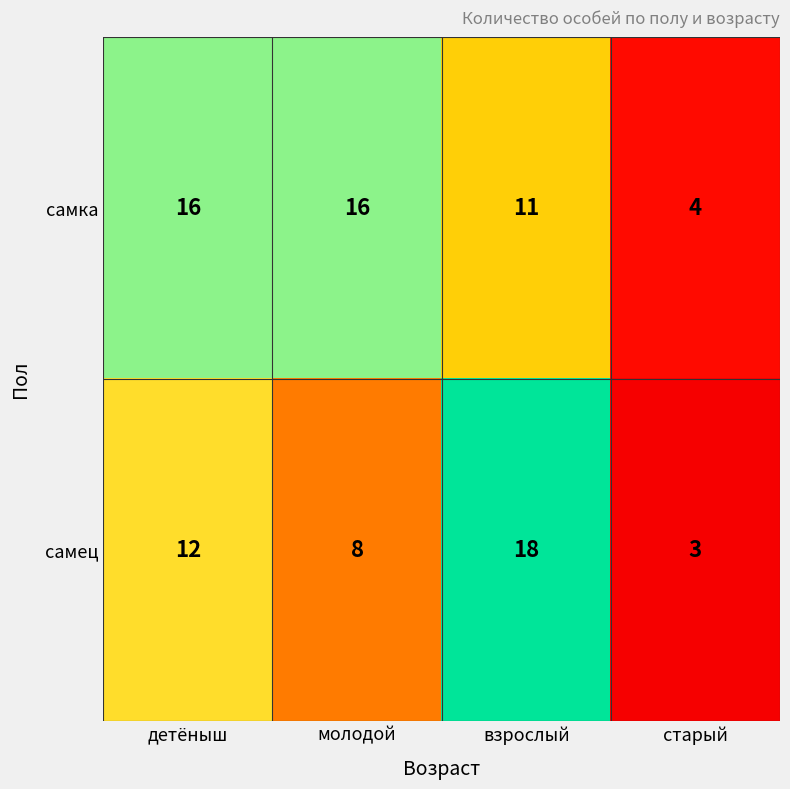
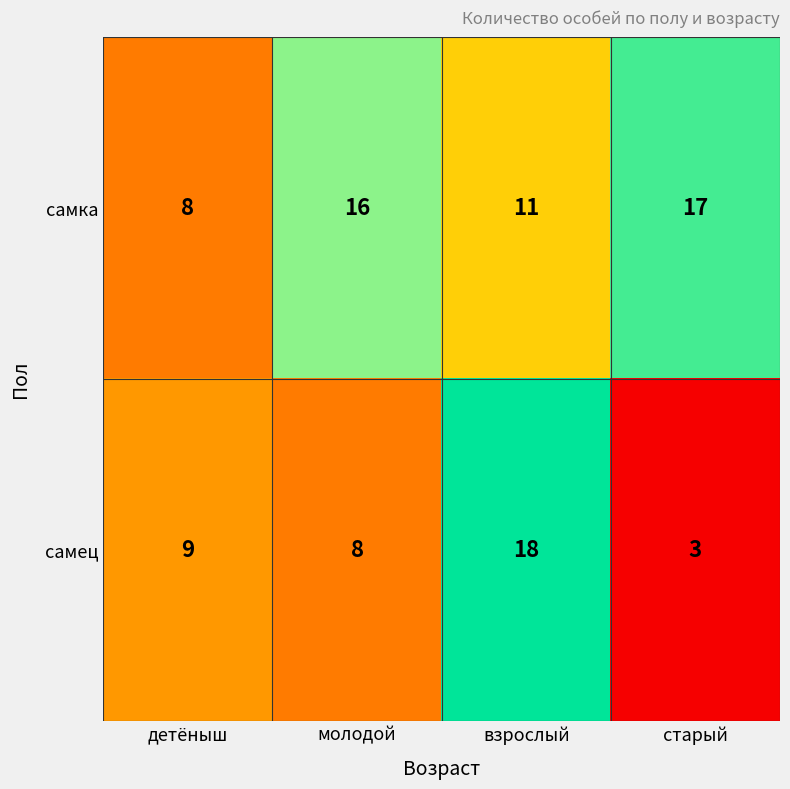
  {
    "самка": {
-     "детёныш": 16,
+     "детёныш": 8,
      "молодой": 16,
      "взрослый": 11,
-     "старый": 4
+     "старый": 17
    },
    "самец": {
-     "детёныш": 12,
+     "детёныш": 9,
      "молодой": 8,
      "взрослый": 18,
      "старый": 3
    }
  }
